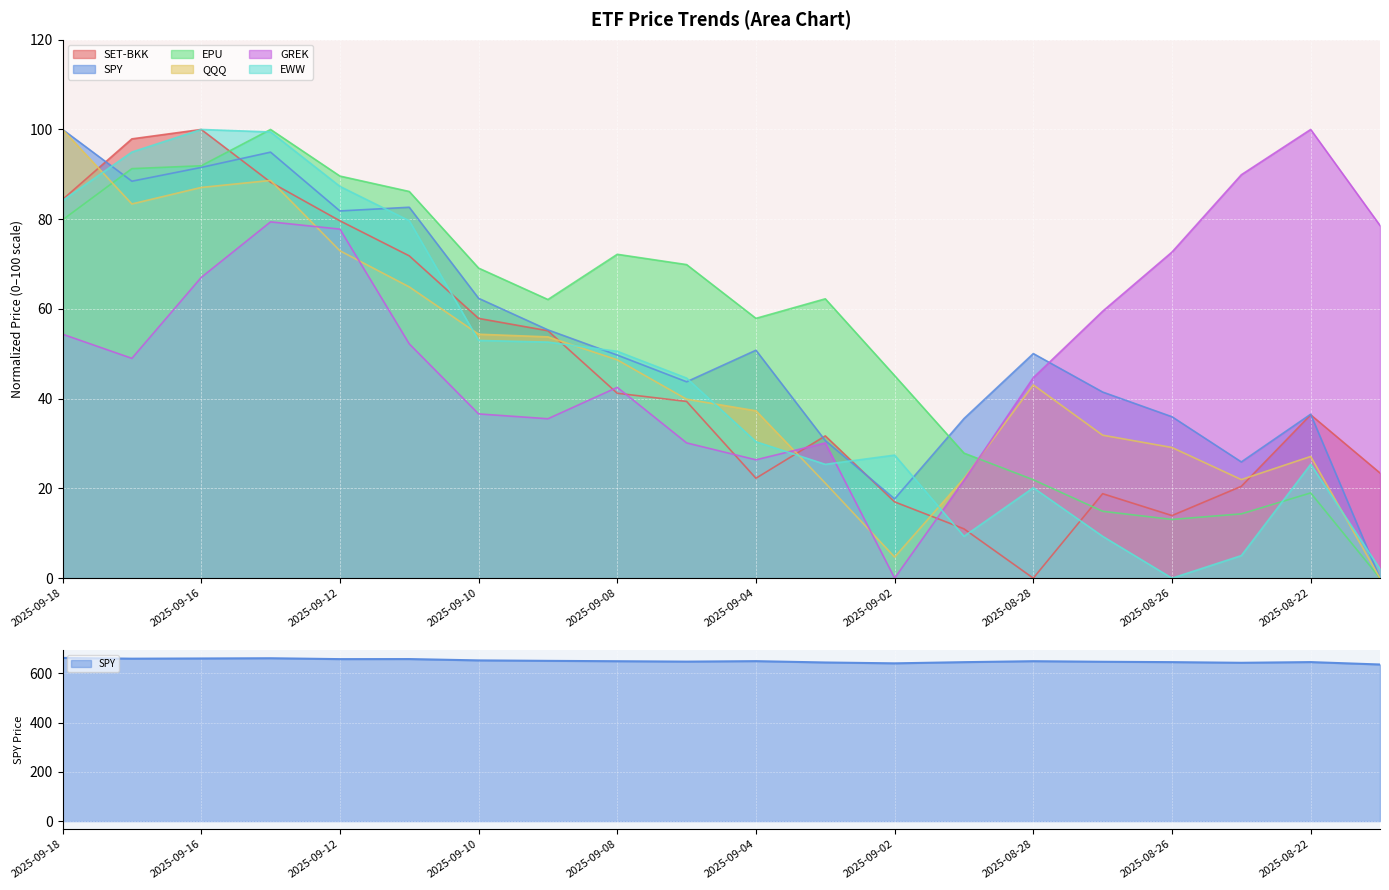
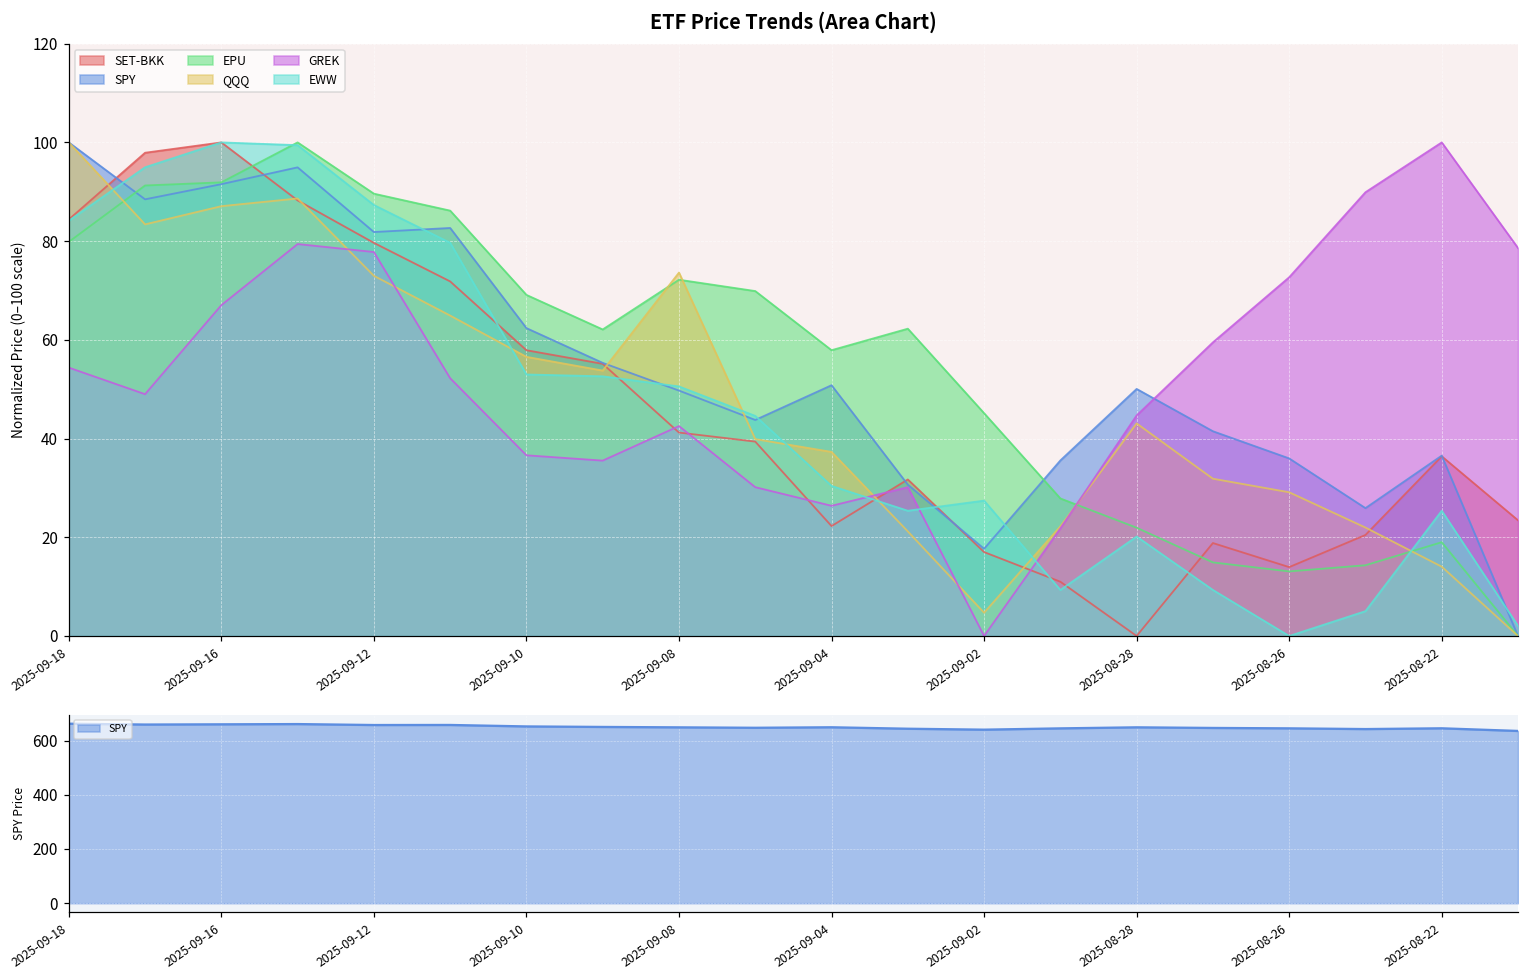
  {
    "ETF Price Trends (Area Chart)": {
      "SET-BKK": {
        "2025-09-12": 80,
        "2025-09-10": 58,
        "2025-09-08": 41,
        "2025-09-04": 22,
        "2025-09-02": 17,
        "2025-08-28": 0,
        "2025-08-26": 14
      },
      "SPY": {
        "2025-09-12": 82,
        "2025-09-10": 62,
        "2025-09-08": 50,
        "2025-09-04": 51,
        "2025-09-02": 18,
        "2025-08-28": 50,
        "2025-08-26": 36
      },
      "EPU": {
        "2025-09-18": 80,
        "2025-09-12": 90,
        "2025-09-10": 69,
        "2025-09-08": 72,
        "2025-09-04": 58,
        "2025-09-02": 45,
        "2025-08-28": 22,
        "2025-08-26": 13,
        "2025-08-22": 19
      },
      "QQQ": {
        "2025-09-16": 87,
        "2025-09-12": 73,
-       "2025-09-10": 54,
-       "2025-09-08": 49,
+       "2025-09-10": 57,
+       "2025-09-08": 74,
        "2025-09-04": 37,
        "2025-09-02": 5,
        "2025-08-28": 43,
        "2025-08-26": 29,
-       "2025-08-22": 27
+       "2025-08-22": 14
      },
      "GREK": {
        "2025-09-18": 54,
        "2025-09-16": 67,
        "2025-09-12": 78,
        "2025-09-10": 37,
        "2025-09-08": 43,
        "2025-09-04": 26,
        "2025-09-02": 0,
        "2025-08-28": 45,
        "2025-08-26": 73,
        "2025-08-22": 100
      },
      "EWW": {
        "2025-09-12": 87,
        "2025-09-10": 53,
        "2025-09-08": 51,
        "2025-09-04": 30,
        "2025-09-02": 27,
        "2025-08-28": 20,
        "2025-08-26": 0,
        "2025-08-22": 25
      }
    }
  }
